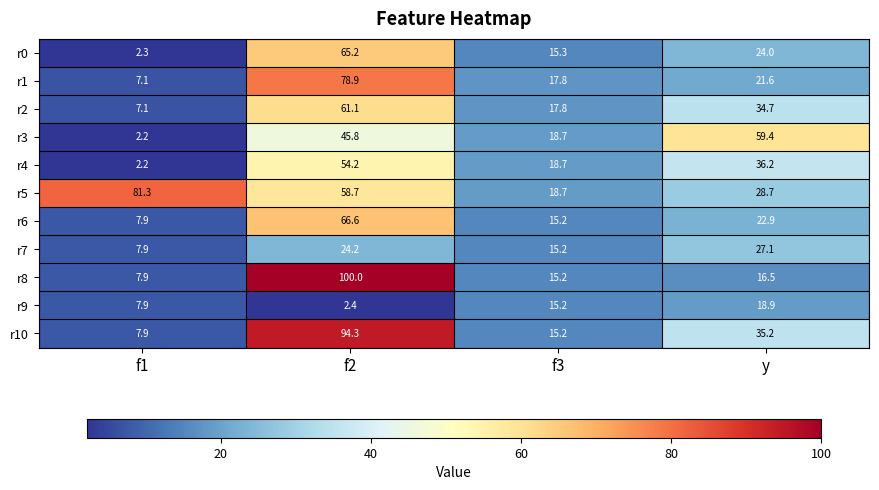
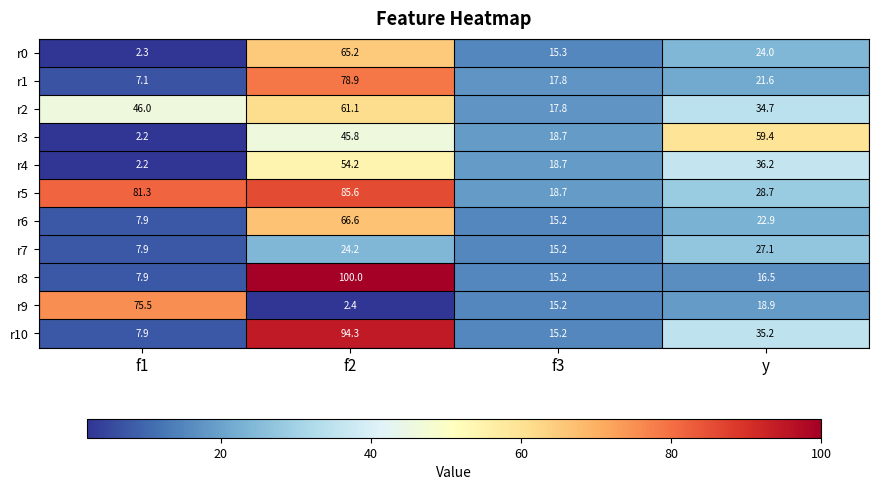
  {
    "r0": {
      "f1": 2.3,
      "f2": 65.2,
      "f3": 15.3,
      "y": 24.0
    },
    "r1": {
      "f1": 7.1,
      "f2": 78.9,
      "f3": 17.8,
      "y": 21.6
    },
    "r2": {
-     "f1": 7.1,
+     "f1": 46.0,
      "f2": 61.1,
      "f3": 17.8,
      "y": 34.7
    },
    "r3": {
      "f1": 2.2,
      "f2": 45.8,
      "f3": 18.7,
      "y": 59.4
    },
    "r4": {
      "f1": 2.2,
      "f2": 54.2,
      "f3": 18.7,
      "y": 36.2
    },
    "r5": {
      "f1": 81.3,
-     "f2": 58.7,
+     "f2": 85.6,
      "f3": 18.7,
      "y": 28.7
    },
    "r6": {
      "f1": 7.9,
      "f2": 66.6,
      "f3": 15.2,
      "y": 22.9
    },
    "r7": {
      "f1": 7.9,
      "f2": 24.2,
      "f3": 15.2,
      "y": 27.1
    },
    "r8": {
      "f1": 7.9,
      "f2": 100.0,
      "f3": 15.2,
      "y": 16.5
    },
    "r9": {
-     "f1": 7.9,
+     "f1": 75.5,
      "f2": 2.4,
      "f3": 15.2,
      "y": 18.9
    },
    "r10": {
      "f1": 7.9,
      "f2": 94.3,
      "f3": 15.2,
      "y": 35.2
    }
  }
